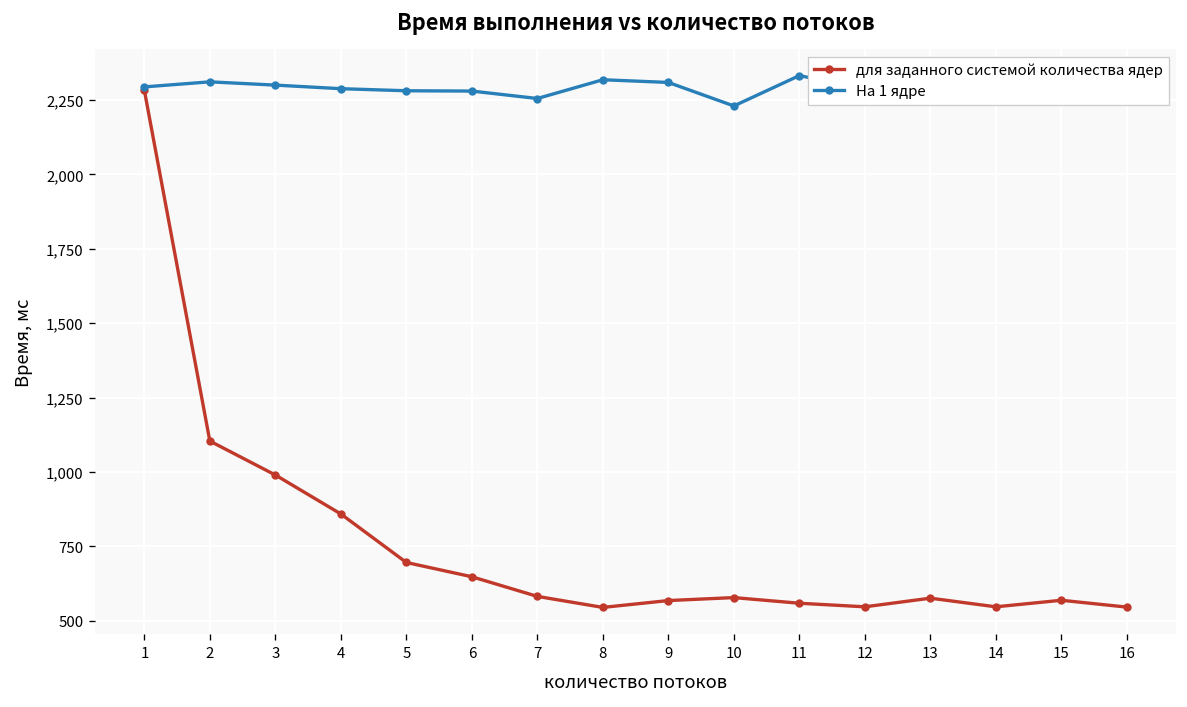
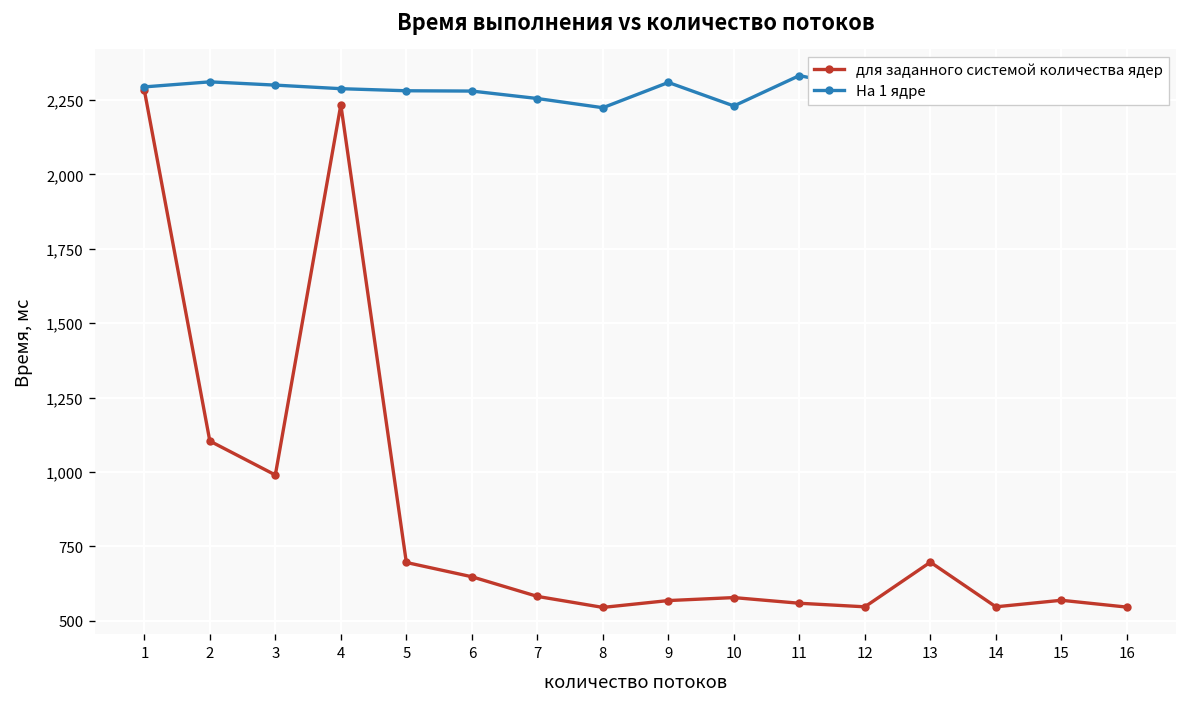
  {
    "для заданного системой количества ядер": {
      "1": "2,280",
      "2": "1,100",
      "3": "990",
-     "4": "860",
+     "4": "2,230",
      "5": "700",
      "6": "650",
      "7": "580",
      "8": "550",
      "9": "570",
      "10": "580",
      "11": "560",
      "12": "550",
-     "13": "580",
+     "13": "700",
      "14": "550",
      "15": "570",
      "16": "550"
    },
    "На 1 ядре": {
      "1": "2,290",
      "2": "2,310",
      "3": "2,300",
      "4": "2,290",
      "5": "2,280",
      "6": "2,280",
      "7": "2,260",
-     "8": "2,320",
+     "8": "2,220",
      "9": "2,310",
      "10": "2,230",
      "11": "2,330"
    }
  }
